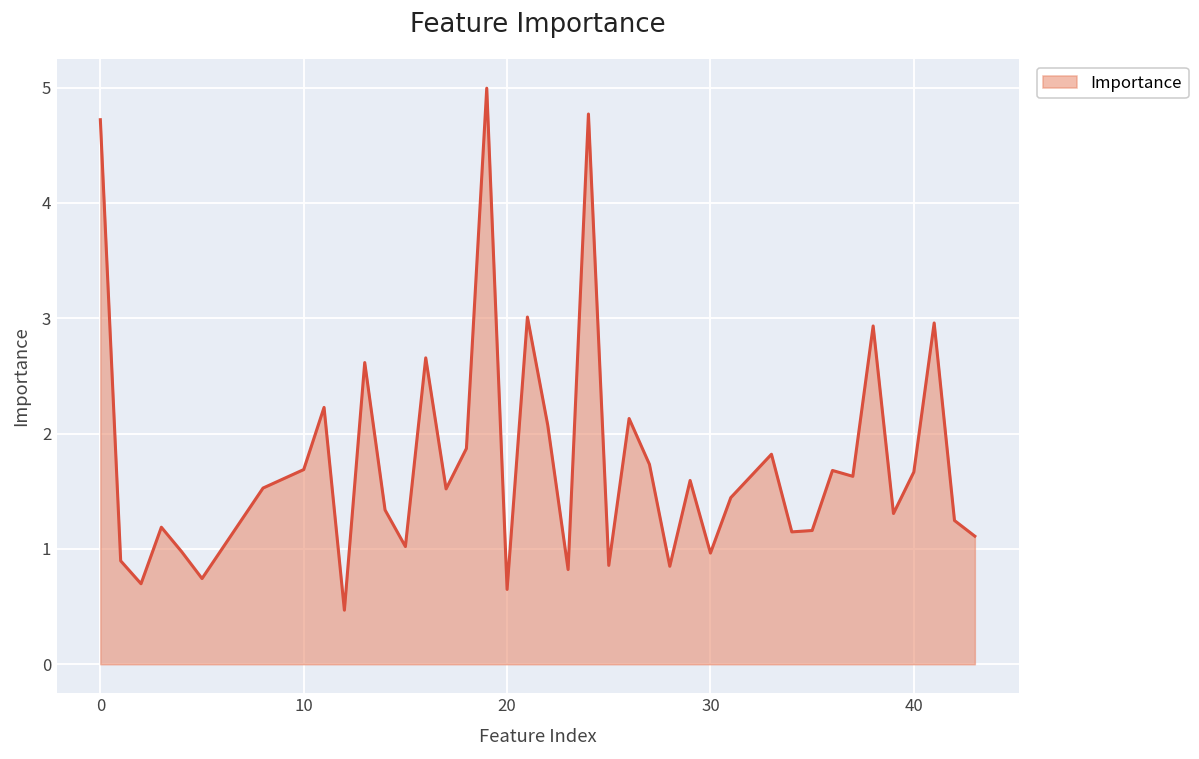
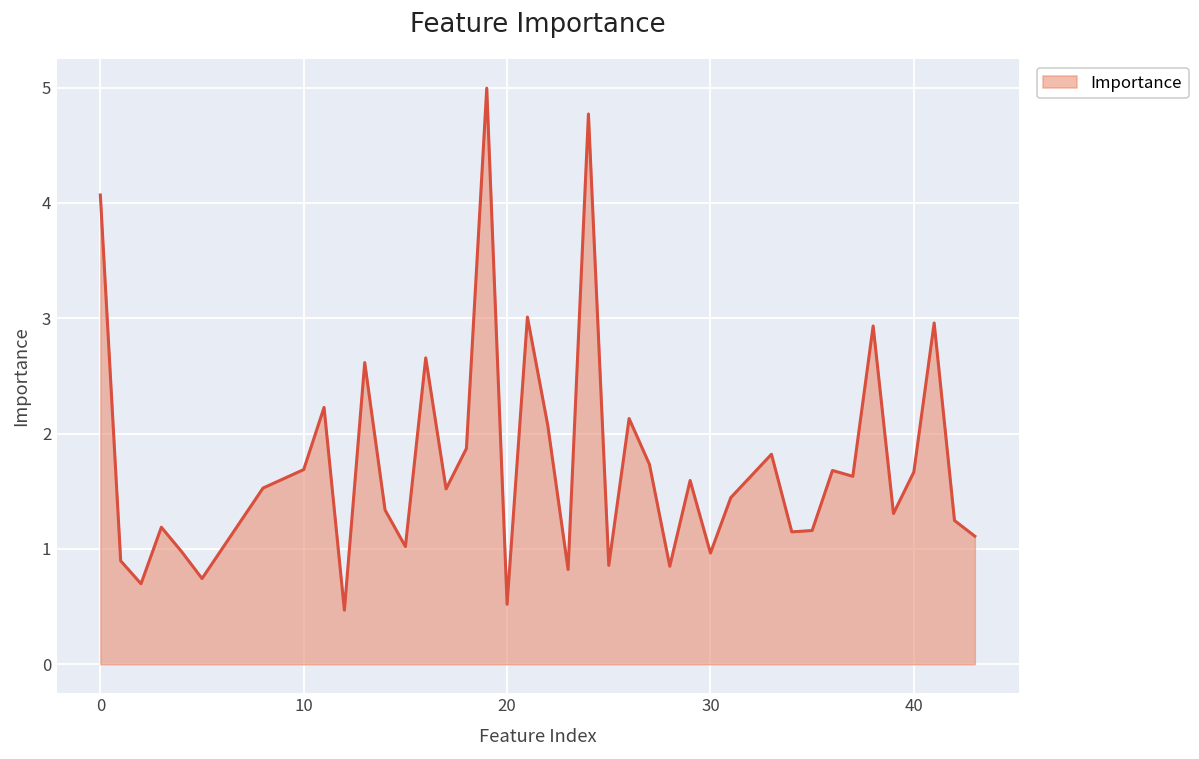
  {
-   "0": 4.72,
+   "0": 4.07,
    "10": 1.69,
-   "20": 0.65,
+   "20": 0.52,
    "30": 0.96,
    "40": 1.67
  }
